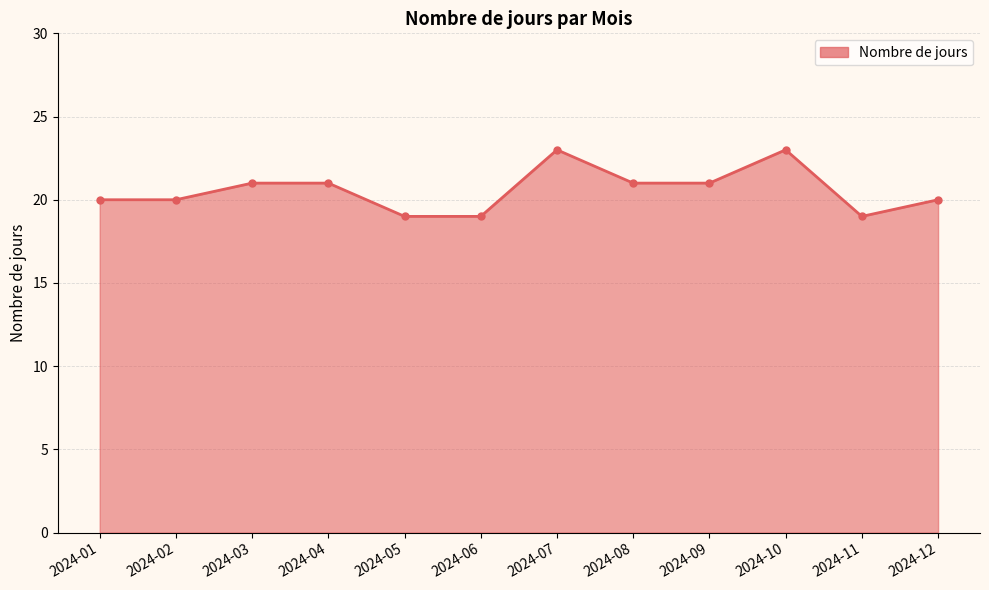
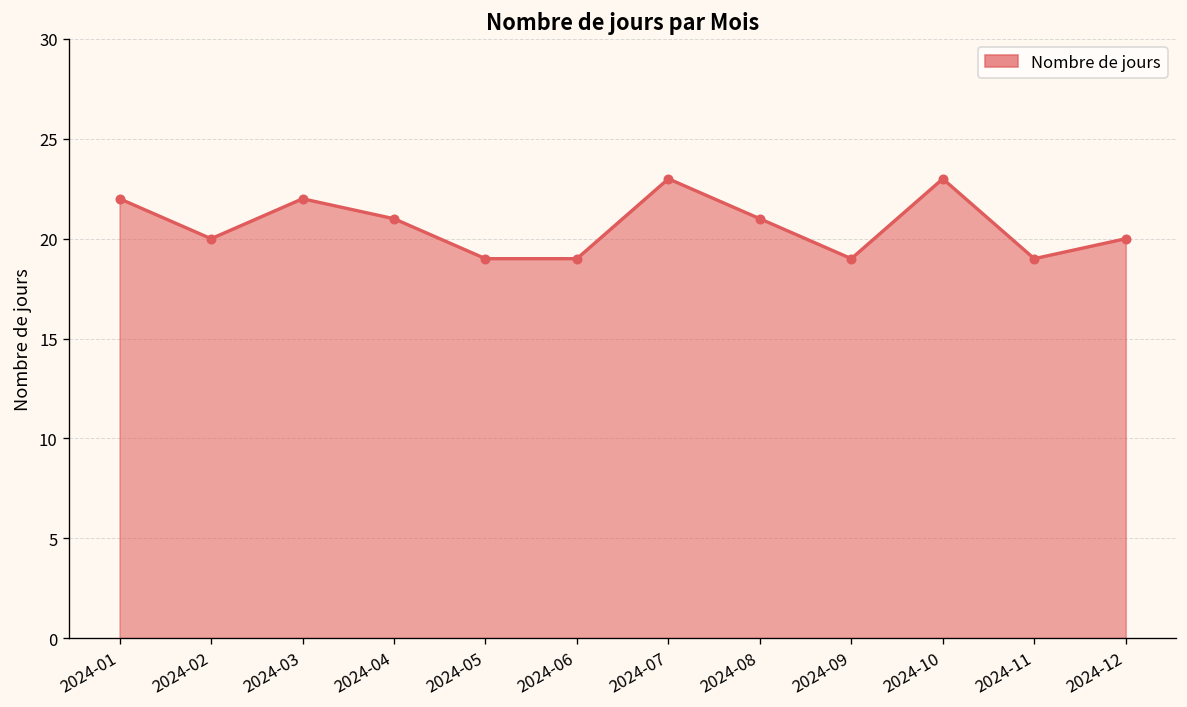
  {
-   "2024-01": 20,
+   "2024-01": 22,
    "2024-02": 20,
-   "2024-03": 21,
+   "2024-03": 22,
    "2024-04": 21,
    "2024-05": 19,
    "2024-06": 19,
    "2024-07": 23,
    "2024-08": 21,
-   "2024-09": 21,
+   "2024-09": 19,
    "2024-10": 23,
    "2024-11": 19,
    "2024-12": 20
  }
